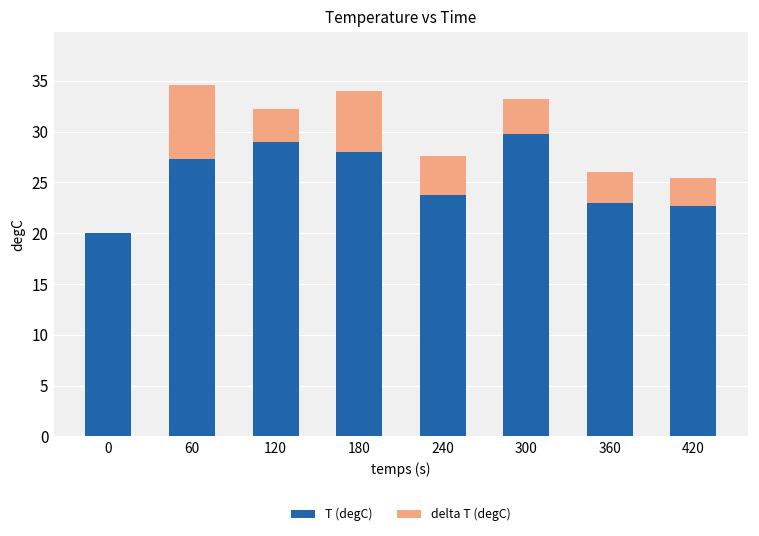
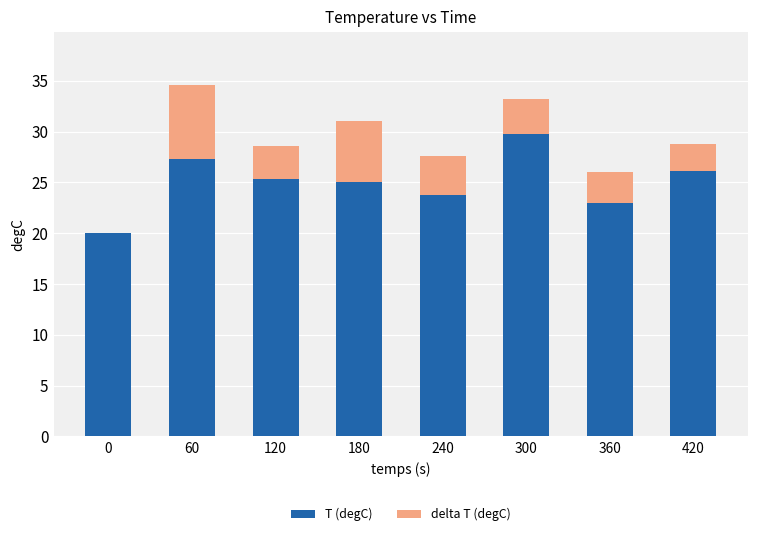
  {
    "T (degC)": {
      "0": 20,
      "60": 27,
-     "120": 29,
-     "180": 28,
+     "120": 25,
+     "180": 25,
      "240": 24,
      "300": 30,
      "360": 23,
-     "420": 23
+     "420": 26
    },
    "delta T (degC)": {
      "0": 0,
      "60": 7,
      "120": 3,
      "180": 6,
      "240": 4,
      "300": 3,
      "360": 3,
      "420": 3
    }
  }
